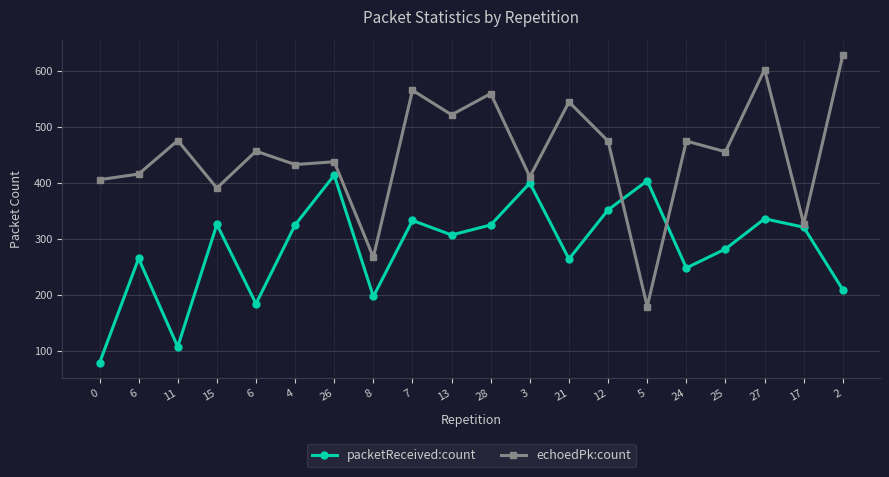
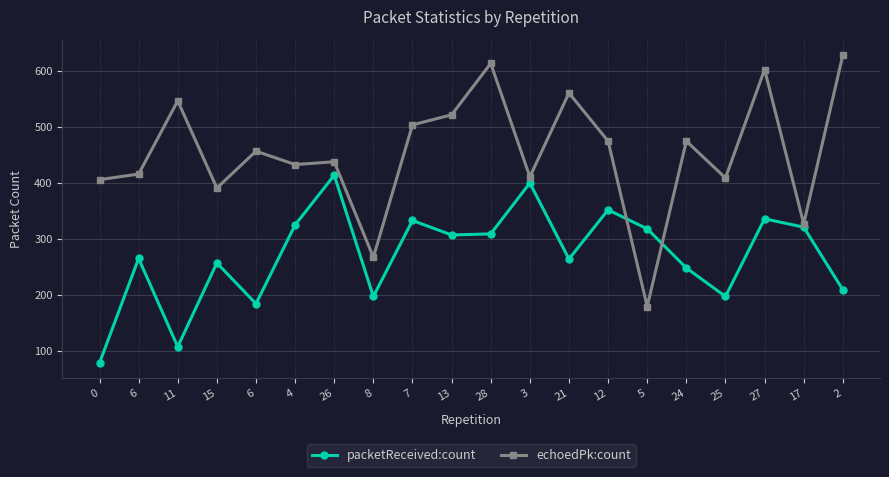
  {
    "packetReceived:count": {
      "0": 80,
      "11": 110,
-     "15": 330,
+     "15": 260,
      "4": 330,
      "26": 410,
      "8": 200,
      "7": 330,
      "13": 310,
-     "28": 330,
+     "28": 310,
      "3": 400,
      "21": 260,
      "12": 350,
-     "5": 400,
+     "5": 320,
      "24": 250,
-     "25": 280,
+     "25": 200,
      "27": 340,
      "17": 320,
      "2": 210
    },
    "echoedPk:count": {
      "0": 410,
-     "11": 480,
+     "11": 550,
      "15": 390,
      "4": 430,
      "26": 440,
      "8": 270,
-     "7": 570,
+     "7": 500,
      "13": 520,
-     "28": 560,
+     "28": 610,
      "3": 410,
-     "21": 550,
+     "21": 560,
      "12": 480,
      "5": 180,
      "24": 480,
-     "25": 460,
+     "25": 410,
      "27": 600,
      "17": 330,
      "2": 630
    }
  }
